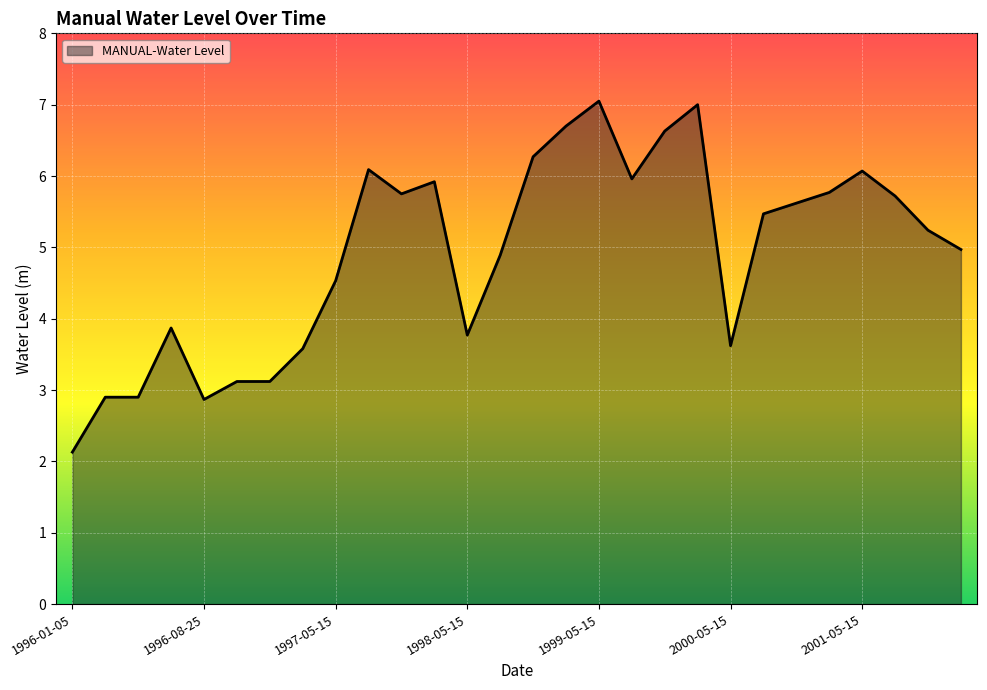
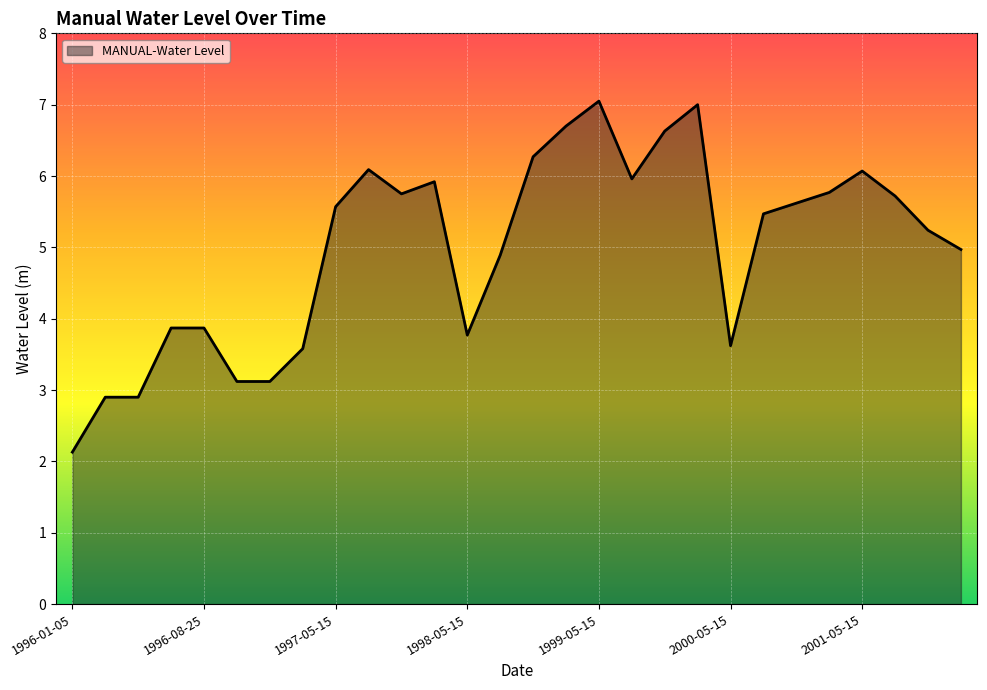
  {
    "1996-01-05": 2.1,
-   "1996-08-25": 2.9,
-   "1997-05-15": 4.5,
+   "1996-08-25": 3.9,
+   "1997-05-15": 5.6,
    "1998-05-15": 3.8,
    "1999-05-15": 7.1,
    "2000-05-15": 3.6,
    "2001-05-15": 6.1
  }
